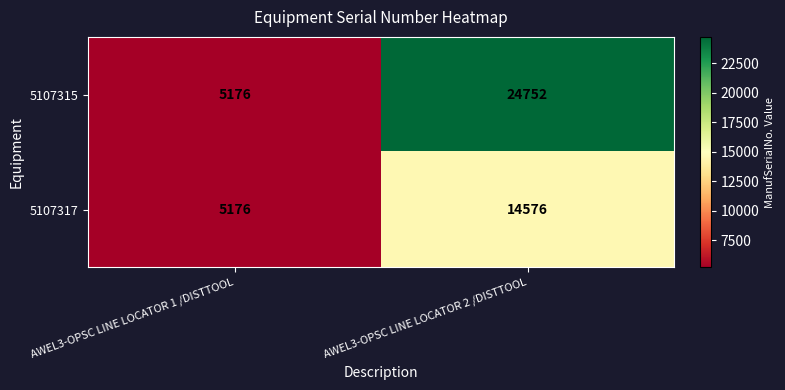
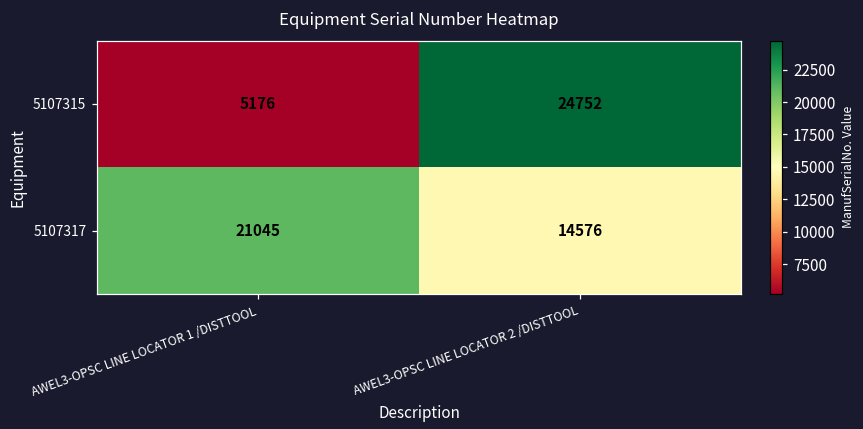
  {
    "5107315": {
      "AWEL3-OPSC LINE LOCATOR 1 /DISTTOOL": 5176,
      "AWEL3-OPSC LINE LOCATOR 2 /DISTTOOL": 24752
    },
    "5107317": {
-     "AWEL3-OPSC LINE LOCATOR 1 /DISTTOOL": 5176,
+     "AWEL3-OPSC LINE LOCATOR 1 /DISTTOOL": 21045,
      "AWEL3-OPSC LINE LOCATOR 2 /DISTTOOL": 14576
    }
  }
